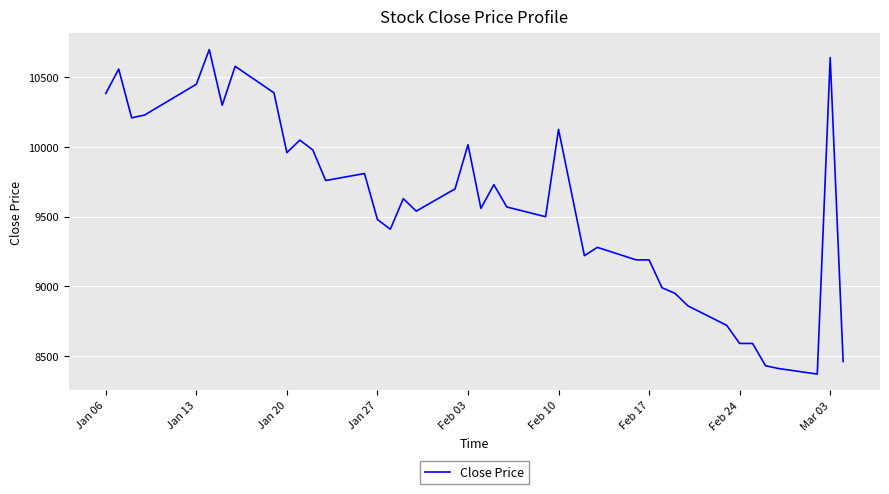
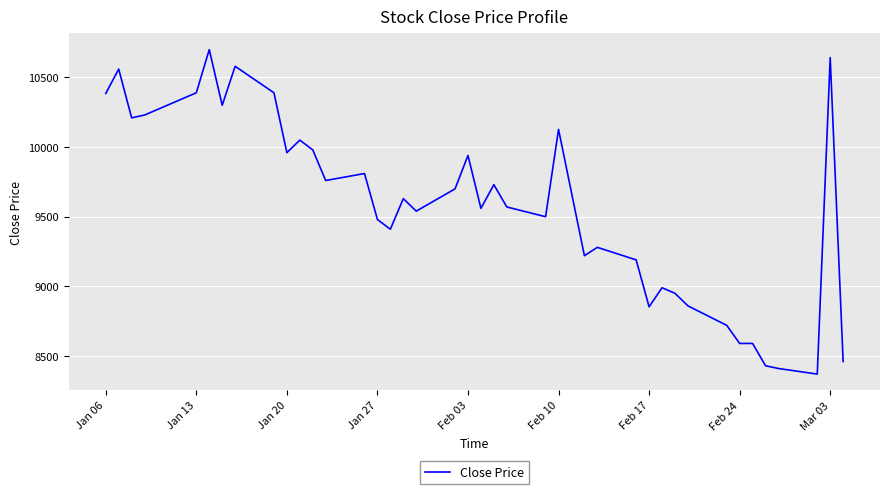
  {
    "Jan 06": 10390,
-   "Jan 13": 10450,
+   "Jan 13": 10390,
    "Jan 20": 9960,
    "Jan 27": 9480,
-   "Feb 03": 10020,
+   "Feb 03": 9940,
    "Feb 10": 10130,
-   "Feb 17": 9190,
+   "Feb 17": 8850,
    "Feb 24": 8590,
    "Mar 03": 10640
  }
